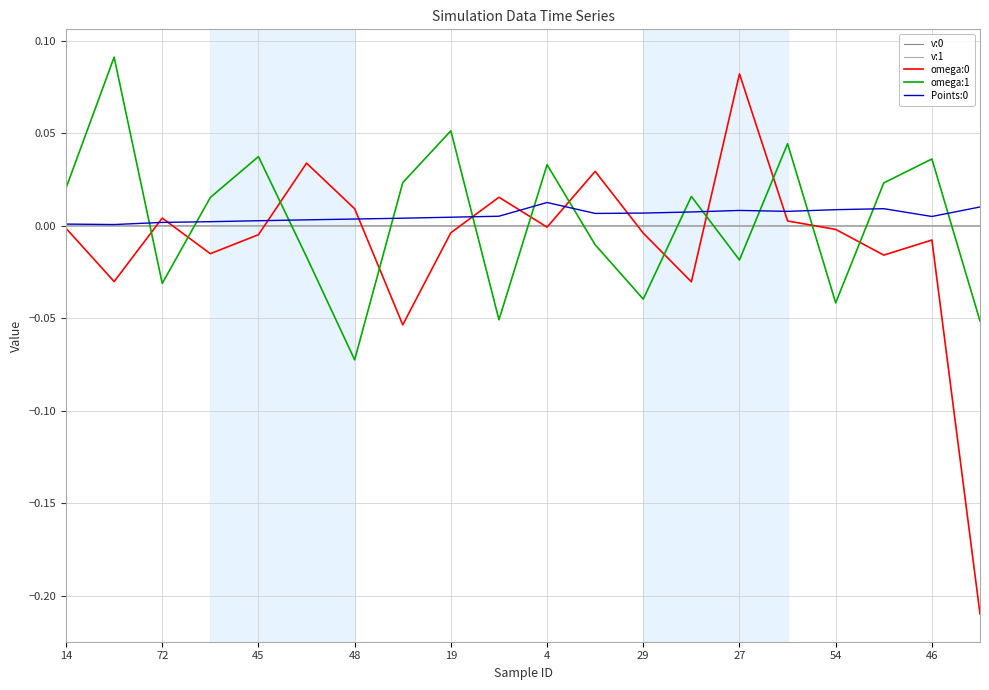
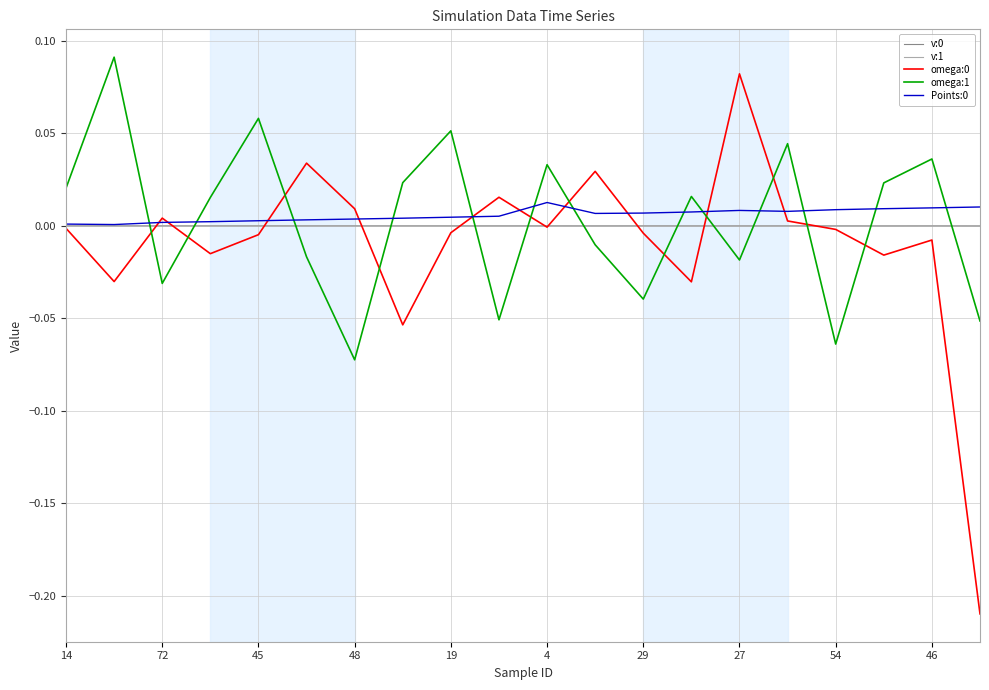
  {
    "v:1": {
      "72": 0.000,
      "45": 0.000,
      "48": 0.000,
      "29": 0.000,
      "27": 0.000,
      "54": 0.000,
      "46": 0.000
    },
    "omega:0": {
      "72": 0.004,
      "45": -0.005,
      "48": 0.009,
      "29": -0.004,
      "27": 0.082,
      "54": -0.002,
      "46": -0.008
    },
    "omega:1": {
      "14": 0.020,
      "72": -0.031,
-     "45": 0.037,
+     "45": 0.058,
      "48": -0.072,
      "4": 0.033,
      "29": -0.040,
      "27": -0.018,
-     "54": -0.042,
+     "54": -0.064,
      "46": 0.036
    },
    "Points:0": {
      "72": 0.002,
      "45": 0.003,
      "48": 0.004,
      "4": 0.013,
      "29": 0.007,
      "27": 0.008,
      "54": 0.009,
-     "46": 0.005
+     "46": 0.010
    }
  }
